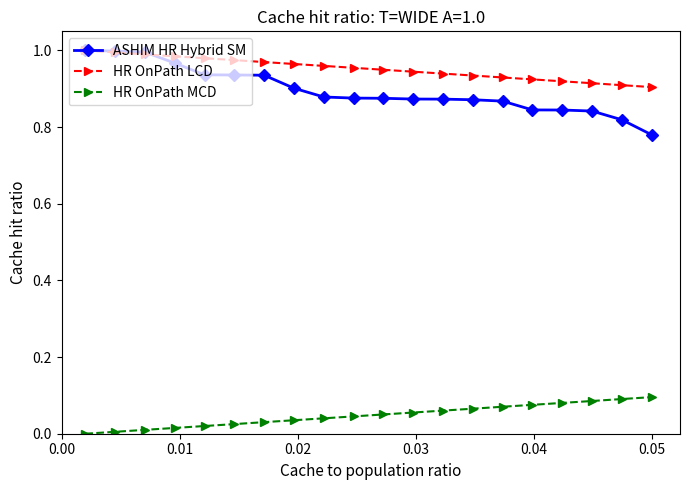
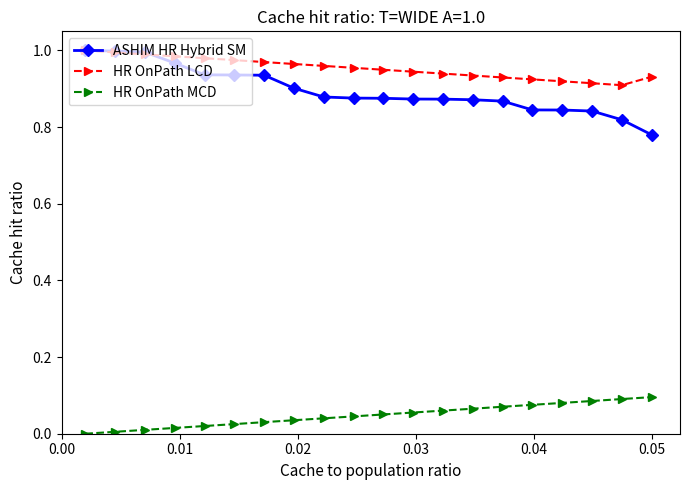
  {
    "ASHIM HR Hybrid SM": {
      "0.05": 0.78
    },
    "HR OnPath LCD": {
-     "0.05": 0.90
+     "0.05": 0.93
    },
    "HR OnPath MCD": {
      "0.05": 0.10
    }
  }
